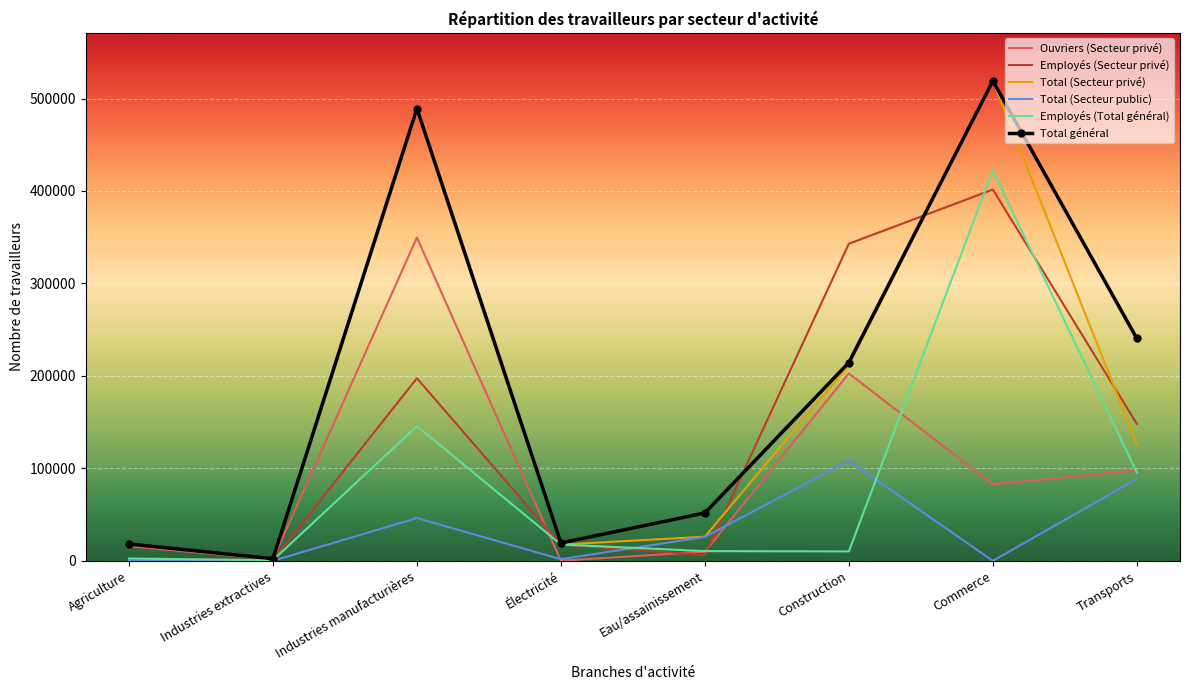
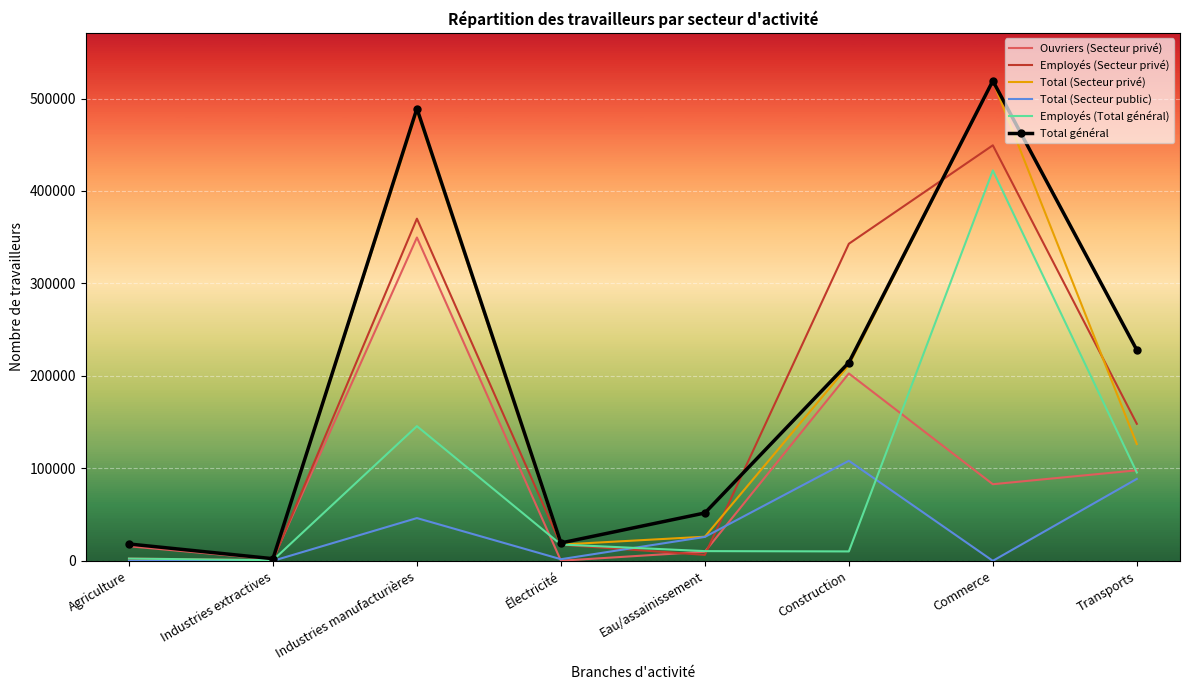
  {
    "Ouvriers (Secteur privé)": {
      "Industries manufacturières": 350000,
      "Construction": 200000,
      "Commerce": 80000
    },
    "Employés (Secteur privé)": {
-     "Industries manufacturières": 200000,
+     "Industries manufacturières": 370000,
      "Eau/assainissement": 10000,
      "Construction": 340000,
-     "Commerce": 400000,
+     "Commerce": 450000,
      "Transports": 150000
    },
    "Total (Secteur privé)": {
      "Industries manufacturières": 490000,
      "Construction": 210000,
      "Transports": 130000
    },
    "Total (Secteur public)": {
      "Industries manufacturières": 50000,
      "Construction": 110000,
      "Commerce": 0,
      "Transports": 90000
    },
    "Employés (Total général)": {
      "Industries manufacturières": 150000,
      "Construction": 10000,
      "Commerce": 420000
    },
    "Total général": {
      "Industries manufacturières": 490000,
      "Eau/assainissement": 50000,
      "Construction": 210000,
-     "Transports": 240000
+     "Transports": 230000
    }
  }
